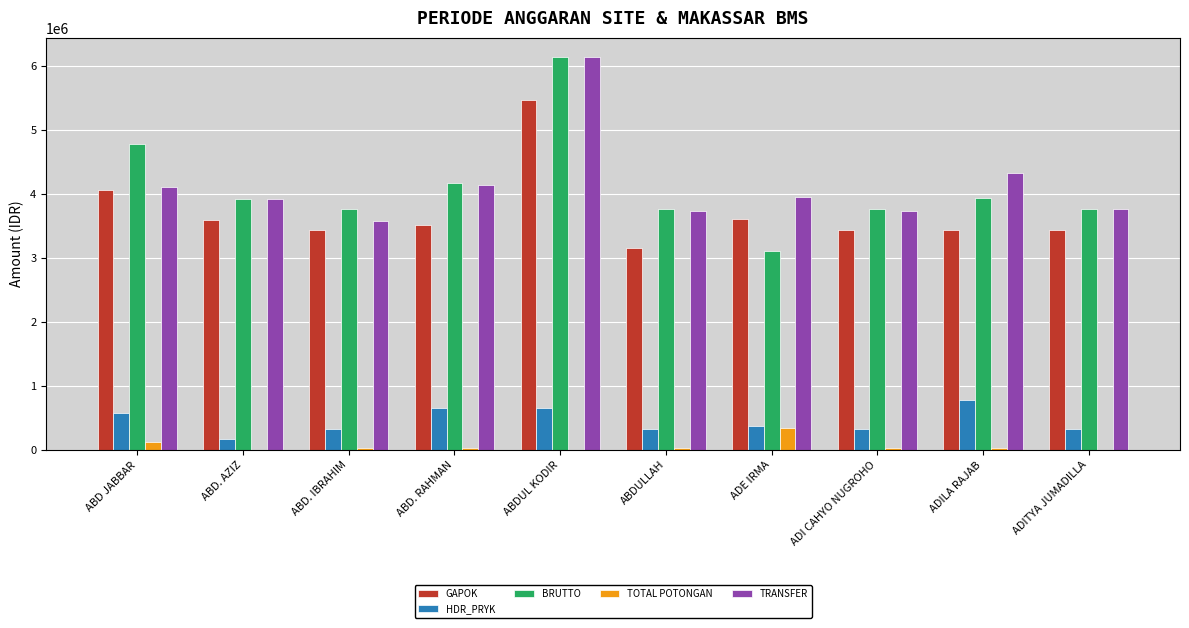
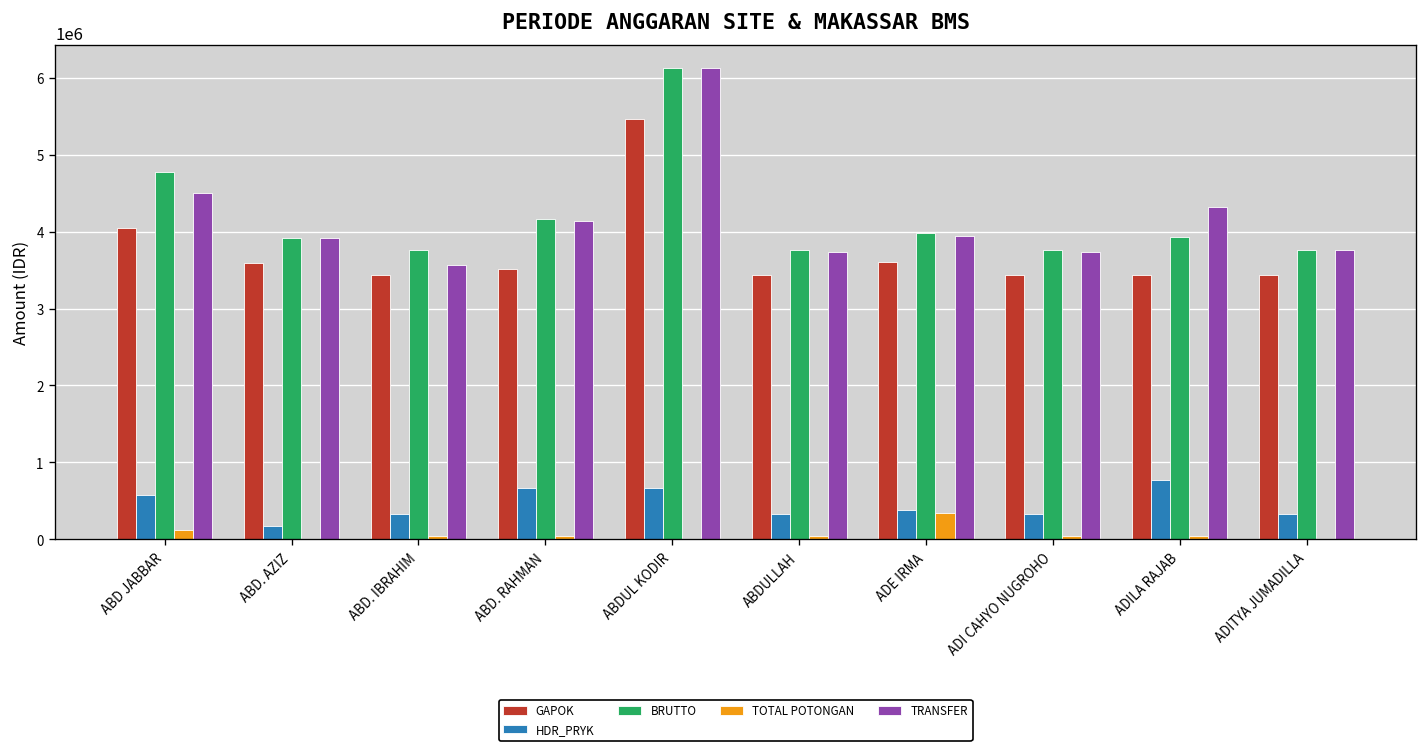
  {
    "GAPOK": {
      "ABD JABBAR": 4000000,
      "ABD. AZIZ": 3600000,
      "ABD. IBRAHIM": 3400000,
      "ABD. RAHMAN": 3500000,
      "ABDUL KODIR": 5500000,
-     "ABDULLAH": 3200000,
+     "ABDULLAH": 3400000,
      "ADE IRMA": 3600000,
      "ADI CAHYO NUGROHO": 3400000,
      "ADILA RAJAB": 3400000,
      "ADITYA JUMADILLA": 3400000
    },
    "HDR_PRYK": {
      "ABD JABBAR": 600000,
      "ABD. AZIZ": 200000,
      "ABD. IBRAHIM": 300000,
      "ABD. RAHMAN": 700000,
      "ABDUL KODIR": 700000,
      "ABDULLAH": 300000,
      "ADE IRMA": 400000,
      "ADI CAHYO NUGROHO": 300000,
      "ADILA RAJAB": 800000,
      "ADITYA JUMADILLA": 300000
    },
    "BRUTTO": {
      "ABD JABBAR": 4800000,
      "ABD. AZIZ": 3900000,
      "ABD. IBRAHIM": 3800000,
      "ABD. RAHMAN": 4200000,
      "ABDUL KODIR": 6100000,
      "ABDULLAH": 3800000,
-     "ADE IRMA": 3100000,
+     "ADE IRMA": 4000000,
      "ADI CAHYO NUGROHO": 3800000,
      "ADILA RAJAB": 3900000,
      "ADITYA JUMADILLA": 3800000
    },
    "TOTAL POTONGAN": {
      "ABD JABBAR": 100000,
      "ABD. AZIZ": 0,
      "ABDUL KODIR": 0,
      "ADE IRMA": 300000,
      "ADITYA JUMADILLA": 0
    },
    "TRANSFER": {
-     "ABD JABBAR": 4100000,
+     "ABD JABBAR": 4500000,
      "ABD. AZIZ": 3900000,
      "ABD. IBRAHIM": 3600000,
      "ABD. RAHMAN": 4100000,
      "ABDUL KODIR": 6100000,
      "ABDULLAH": 3700000,
      "ADE IRMA": 3900000,
      "ADI CAHYO NUGROHO": 3700000,
      "ADILA RAJAB": 4300000,
      "ADITYA JUMADILLA": 3800000
    }
  }
